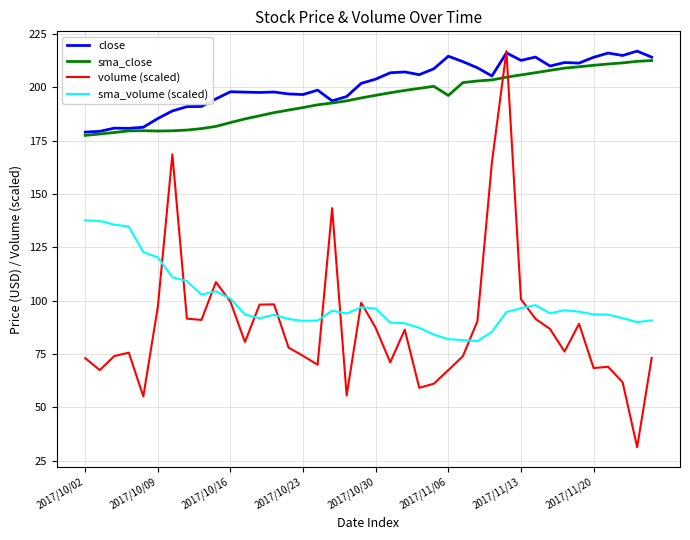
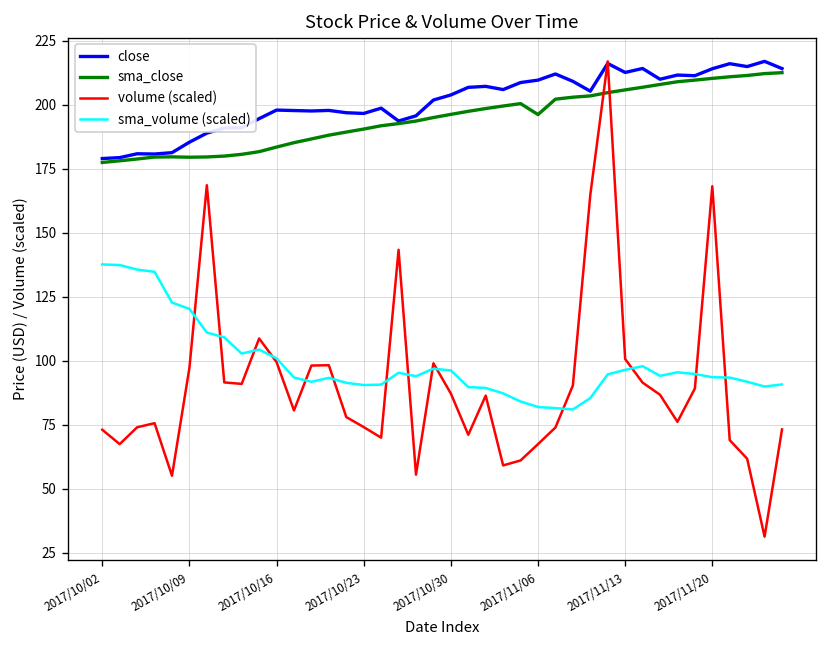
  {
    "close": {
      "2017/10/02": 179,
      "2017/10/09": 185,
      "2017/10/16": 198,
      "2017/10/23": 197,
      "2017/10/30": 204,
-     "2017/11/06": 215,
+     "2017/11/06": 210,
      "2017/11/13": 213,
      "2017/11/20": 214
    },
    "sma_close": {
      "2017/10/02": 177,
      "2017/10/09": 180,
      "2017/10/16": 183,
      "2017/10/23": 191,
      "2017/10/30": 196,
      "2017/11/06": 196,
      "2017/11/13": 206,
      "2017/11/20": 210
    },
    "volume (scaled)": {
      "2017/10/02": 73,
      "2017/10/09": 97,
      "2017/10/16": 99,
      "2017/10/23": 74,
      "2017/10/30": 87,
      "2017/11/06": 67,
      "2017/11/13": 101,
-     "2017/11/20": 68
+     "2017/11/20": 168
    },
    "sma_volume (scaled)": {
      "2017/10/02": 138,
      "2017/10/09": 120,
      "2017/10/16": 101,
      "2017/10/23": 91,
      "2017/10/30": 96,
      "2017/11/06": 82,
      "2017/11/13": 96,
      "2017/11/20": 94
    }
  }
